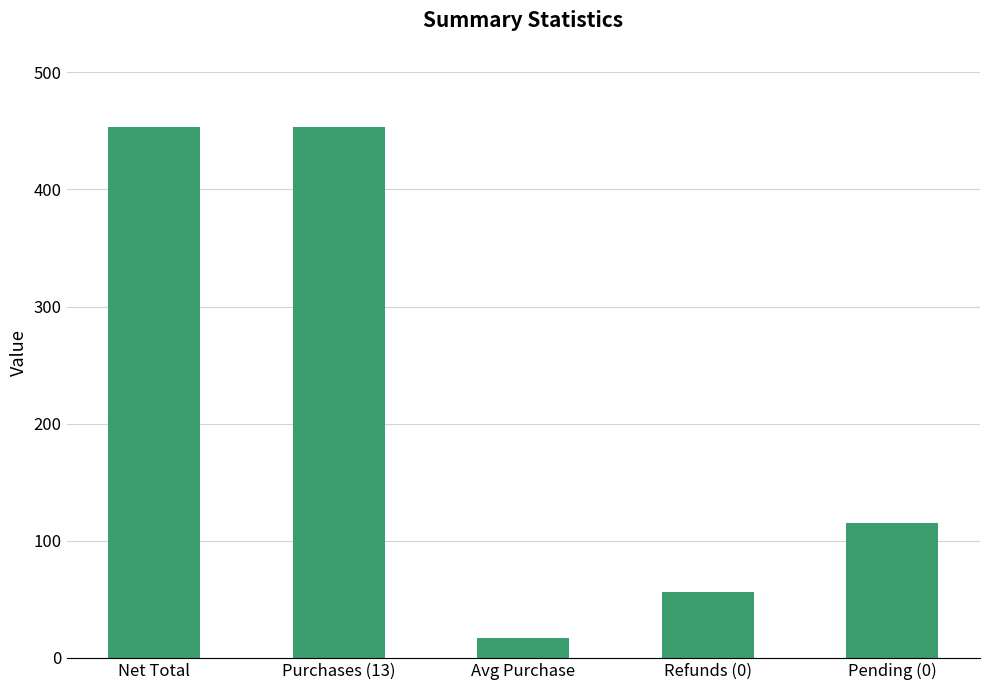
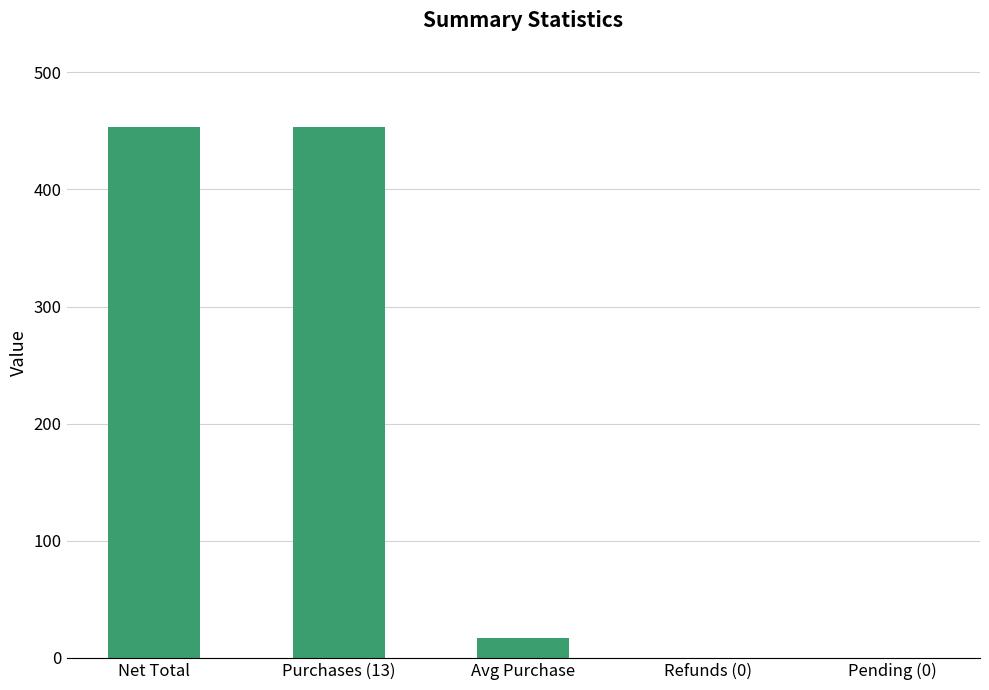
  {
    "Net Total": 453,
    "Purchases (13)": 453,
    "Avg Purchase": 17,
-   "Refunds (0)": 56,
-   "Pending (0)": 115
+   "Refunds (0)": 0,
+   "Pending (0)": 0
  }
